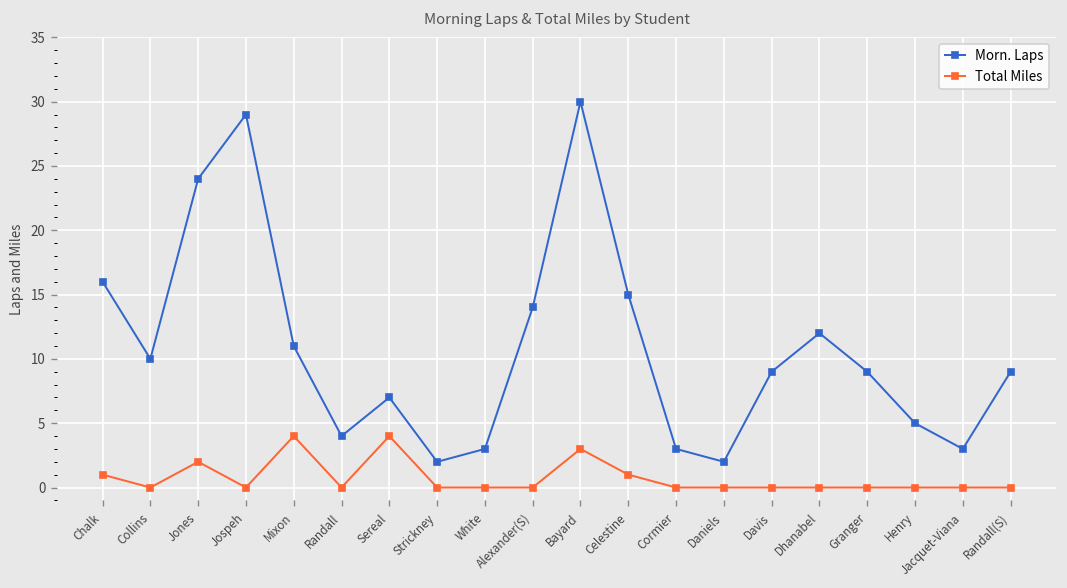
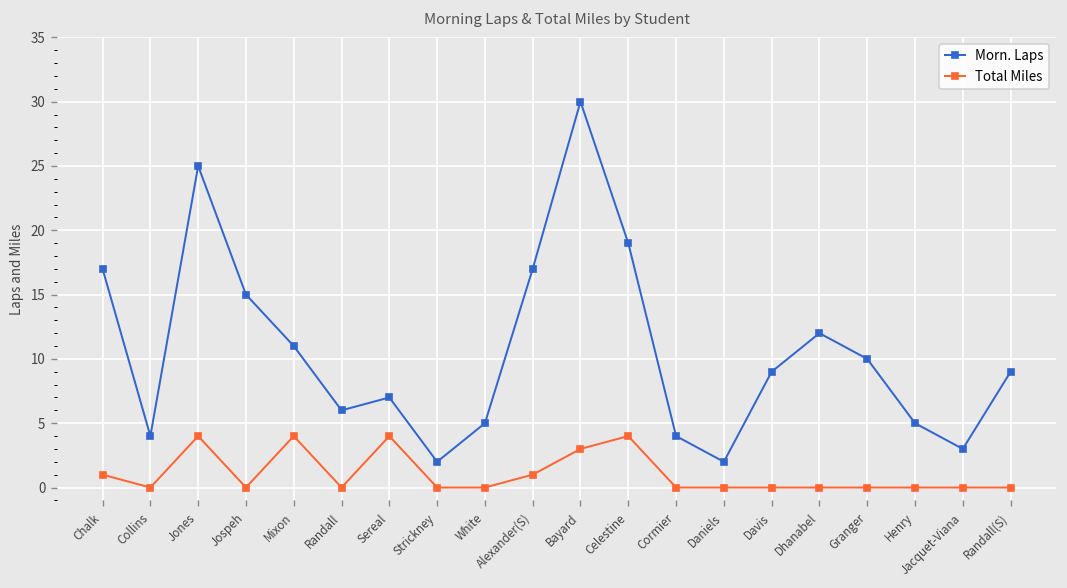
  {
    "Morn. Laps": {
-     "Chalk": 16,
-     "Collins": 10,
-     "Jones": 24,
-     "Jospeh": 29,
+     "Chalk": 17,
+     "Collins": 4,
+     "Jones": 25,
+     "Jospeh": 15,
      "Mixon": 11,
-     "Randall": 4,
+     "Randall": 6,
      "Sereal": 7,
      "Strickney": 2,
-     "White": 3,
-     "Alexander(S)": 14,
+     "White": 5,
+     "Alexander(S)": 17,
      "Bayard": 30,
-     "Celestine": 15,
-     "Cormier": 3,
+     "Celestine": 19,
+     "Cormier": 4,
      "Daniels": 2,
      "Davis": 9,
      "Dhanabel": 12,
-     "Granger": 9,
+     "Granger": 10,
      "Henry": 5,
      "Jacquet-Viana": 3,
      "Randall(S)": 9
    },
    "Total Miles": {
      "Chalk": 1,
      "Collins": 0,
-     "Jones": 2,
+     "Jones": 4,
      "Jospeh": 0,
      "Mixon": 4,
      "Randall": 0,
      "Sereal": 4,
      "Strickney": 0,
      "White": 0,
-     "Alexander(S)": 0,
+     "Alexander(S)": 1,
      "Bayard": 3,
-     "Celestine": 1,
+     "Celestine": 4,
      "Cormier": 0,
      "Daniels": 0,
      "Davis": 0,
      "Dhanabel": 0,
      "Granger": 0,
      "Henry": 0,
      "Jacquet-Viana": 0,
      "Randall(S)": 0
    }
  }
